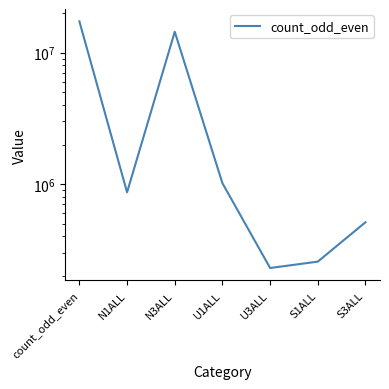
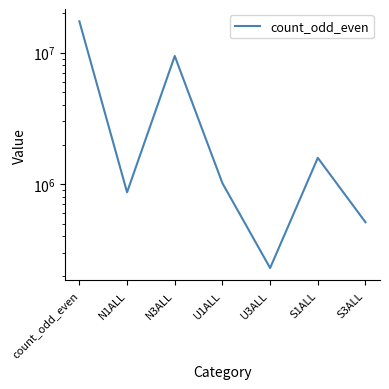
  {
    "count_odd_even": 17000000,
    "N1ALL": 900000,
-   "N3ALL": 14000000,
+   "N3ALL": 9000000,
    "U1ALL": 1000000,
    "U3ALL": 230000,
-   "S1ALL": 260000,
+   "S1ALL": 1600000,
    "S3ALL": 510000
  }
